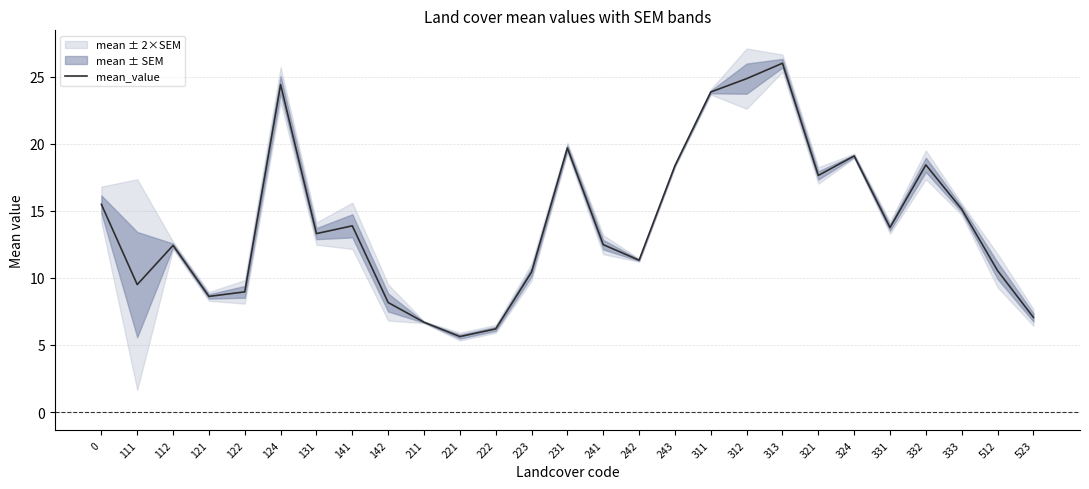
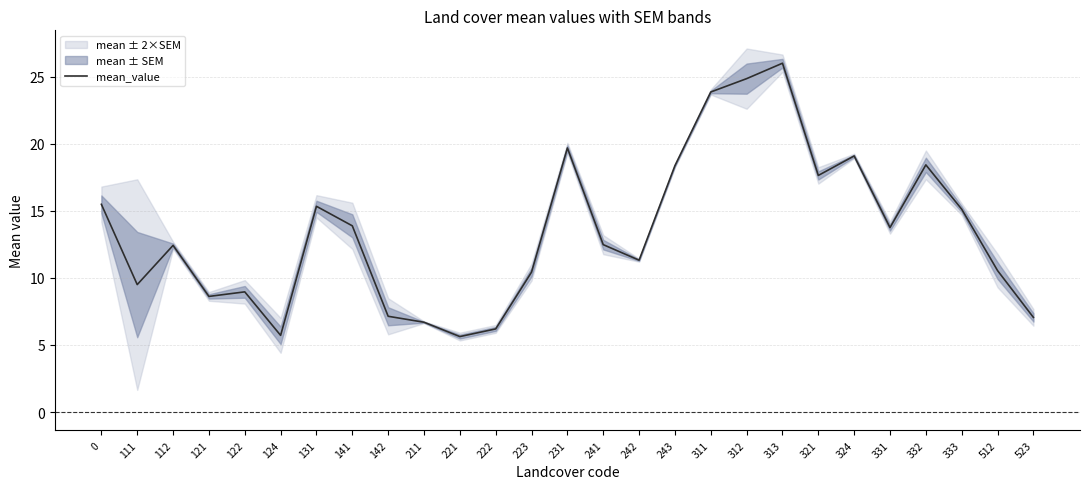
  {
    "mean_value": {
      "0": 15.5,
      "111": 9.5,
      "122": 9.0,
-     "124": 24.4,
-     "131": 13.3,
+     "124": 5.7,
+     "131": 15.3,
      "141": 13.9,
-     "142": 8.2,
+     "142": 7.1,
      "223": 10.4,
      "231": 19.7,
      "241": 12.5,
      "312": 24.9,
      "313": 26.0,
      "321": 17.6,
      "331": 13.8,
      "332": 18.4,
      "333": 15.1,
      "512": 10.5,
      "523": 7.1
    }
  }
